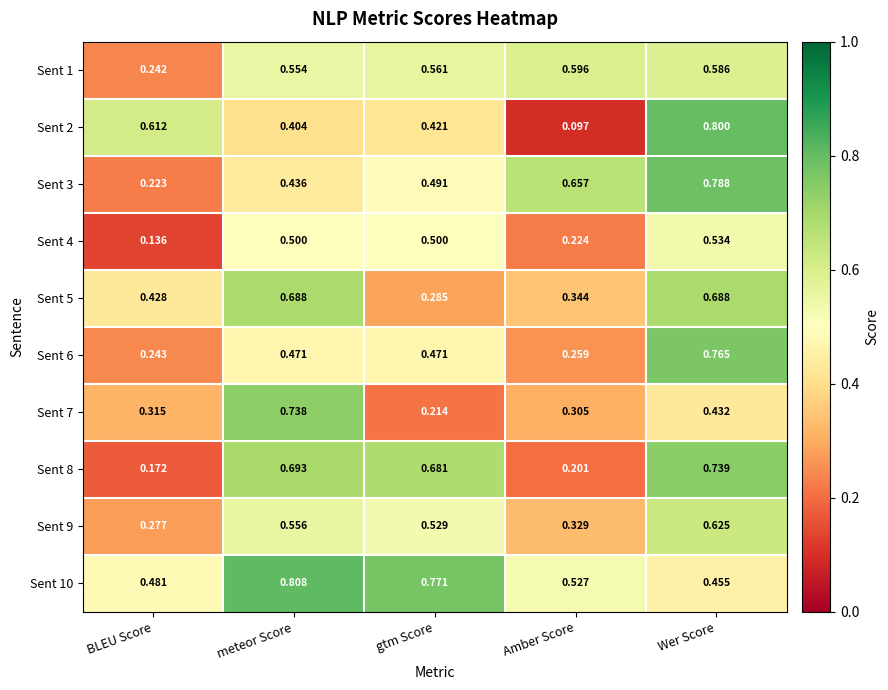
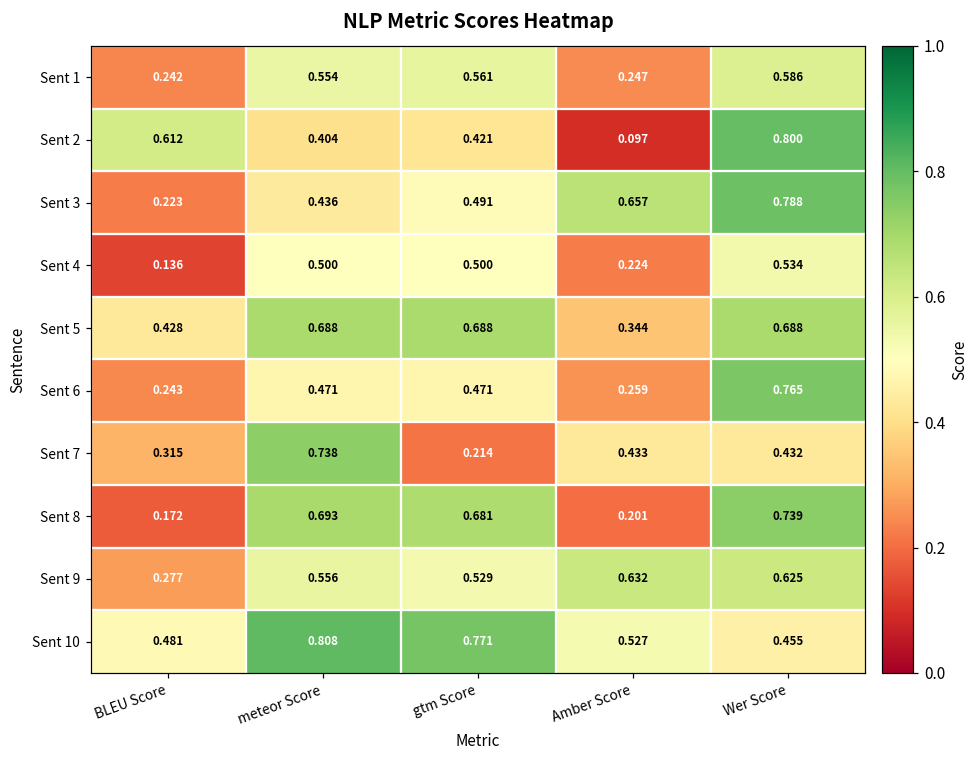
  {
    "Sent 1": {
      "BLEU Score": 0.242,
      "meteor Score": 0.554,
      "gtm Score": 0.561,
-     "Amber Score": 0.596,
+     "Amber Score": 0.247,
      "Wer Score": 0.586
    },
    "Sent 2": {
      "BLEU Score": 0.612,
      "meteor Score": 0.404,
      "gtm Score": 0.421,
      "Amber Score": 0.097,
      "Wer Score": 0.800
    },
    "Sent 3": {
      "BLEU Score": 0.223,
      "meteor Score": 0.436,
      "gtm Score": 0.491,
      "Amber Score": 0.657,
      "Wer Score": 0.788
    },
    "Sent 4": {
      "BLEU Score": 0.136,
      "meteor Score": 0.500,
      "gtm Score": 0.500,
      "Amber Score": 0.224,
      "Wer Score": 0.534
    },
    "Sent 5": {
      "BLEU Score": 0.428,
      "meteor Score": 0.688,
-     "gtm Score": 0.285,
+     "gtm Score": 0.688,
      "Amber Score": 0.344,
      "Wer Score": 0.688
    },
    "Sent 6": {
      "BLEU Score": 0.243,
      "meteor Score": 0.471,
      "gtm Score": 0.471,
      "Amber Score": 0.259,
      "Wer Score": 0.765
    },
    "Sent 7": {
      "BLEU Score": 0.315,
      "meteor Score": 0.738,
      "gtm Score": 0.214,
-     "Amber Score": 0.305,
+     "Amber Score": 0.433,
      "Wer Score": 0.432
    },
    "Sent 8": {
      "BLEU Score": 0.172,
      "meteor Score": 0.693,
      "gtm Score": 0.681,
      "Amber Score": 0.201,
      "Wer Score": 0.739
    },
    "Sent 9": {
      "BLEU Score": 0.277,
      "meteor Score": 0.556,
      "gtm Score": 0.529,
-     "Amber Score": 0.329,
+     "Amber Score": 0.632,
      "Wer Score": 0.625
    },
    "Sent 10": {
      "BLEU Score": 0.481,
      "meteor Score": 0.808,
      "gtm Score": 0.771,
      "Amber Score": 0.527,
      "Wer Score": 0.455
    }
  }
